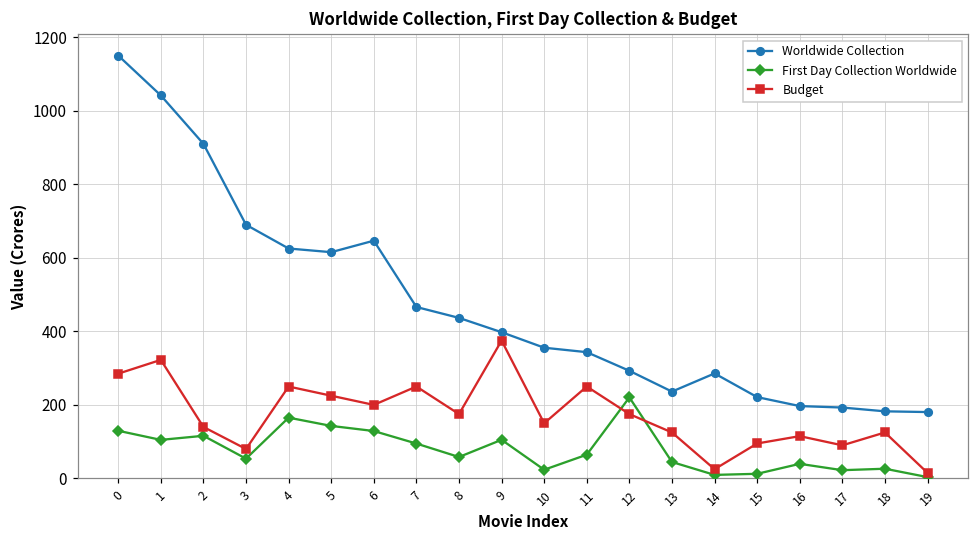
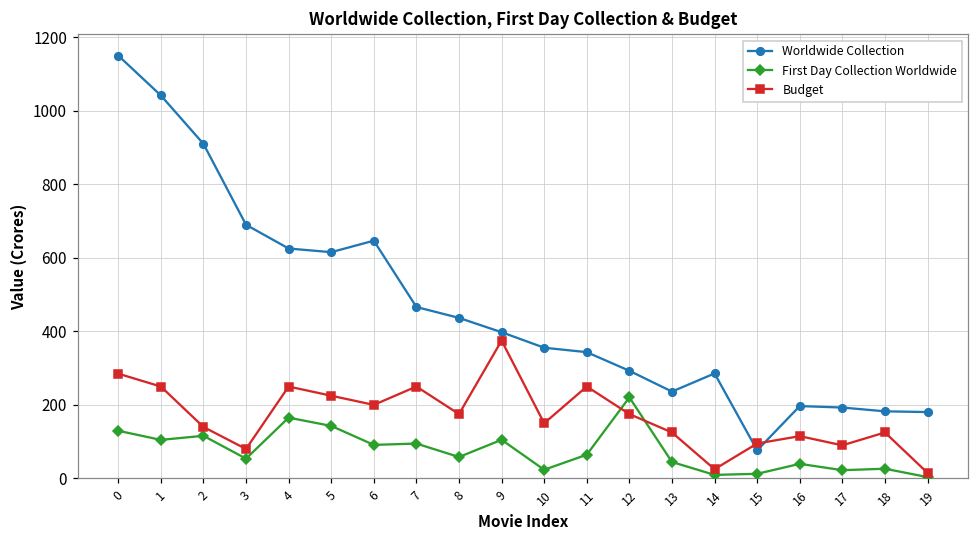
  {
    "Worldwide Collection": {
      "0": 1150,
      "1": 1040,
      "2": 910,
      "3": 690,
      "4": 630,
      "5": 620,
      "6": 650,
      "7": 470,
      "8": 440,
      "9": 400,
      "10": 360,
      "11": 340,
      "12": 290,
      "13": 240,
      "14": 290,
-     "15": 220,
+     "15": 80,
      "16": 200,
      "17": 190,
      "18": 180,
      "19": 180
    },
    "First Day Collection Worldwide": {
      "0": 130,
      "1": 100,
      "2": 120,
      "3": 50,
      "4": 170,
      "5": 140,
-     "6": 130,
+     "6": 90,
      "7": 90,
      "8": 60,
      "9": 110,
      "10": 20,
      "11": 60,
      "12": 220,
      "13": 40,
      "14": 10,
      "15": 10,
      "16": 40,
      "17": 20,
      "18": 30,
      "19": 0
    },
    "Budget": {
      "0": 290,
-     "1": 320,
+     "1": 250,
      "2": 140,
      "3": 80,
      "4": 250,
      "5": 230,
      "6": 200,
      "7": 250,
      "8": 180,
      "9": 380,
      "10": 150,
      "11": 250,
      "12": 180,
      "13": 130,
      "14": 30,
      "15": 100,
      "16": 120,
      "17": 90,
      "18": 130,
      "19": 20
    }
  }
